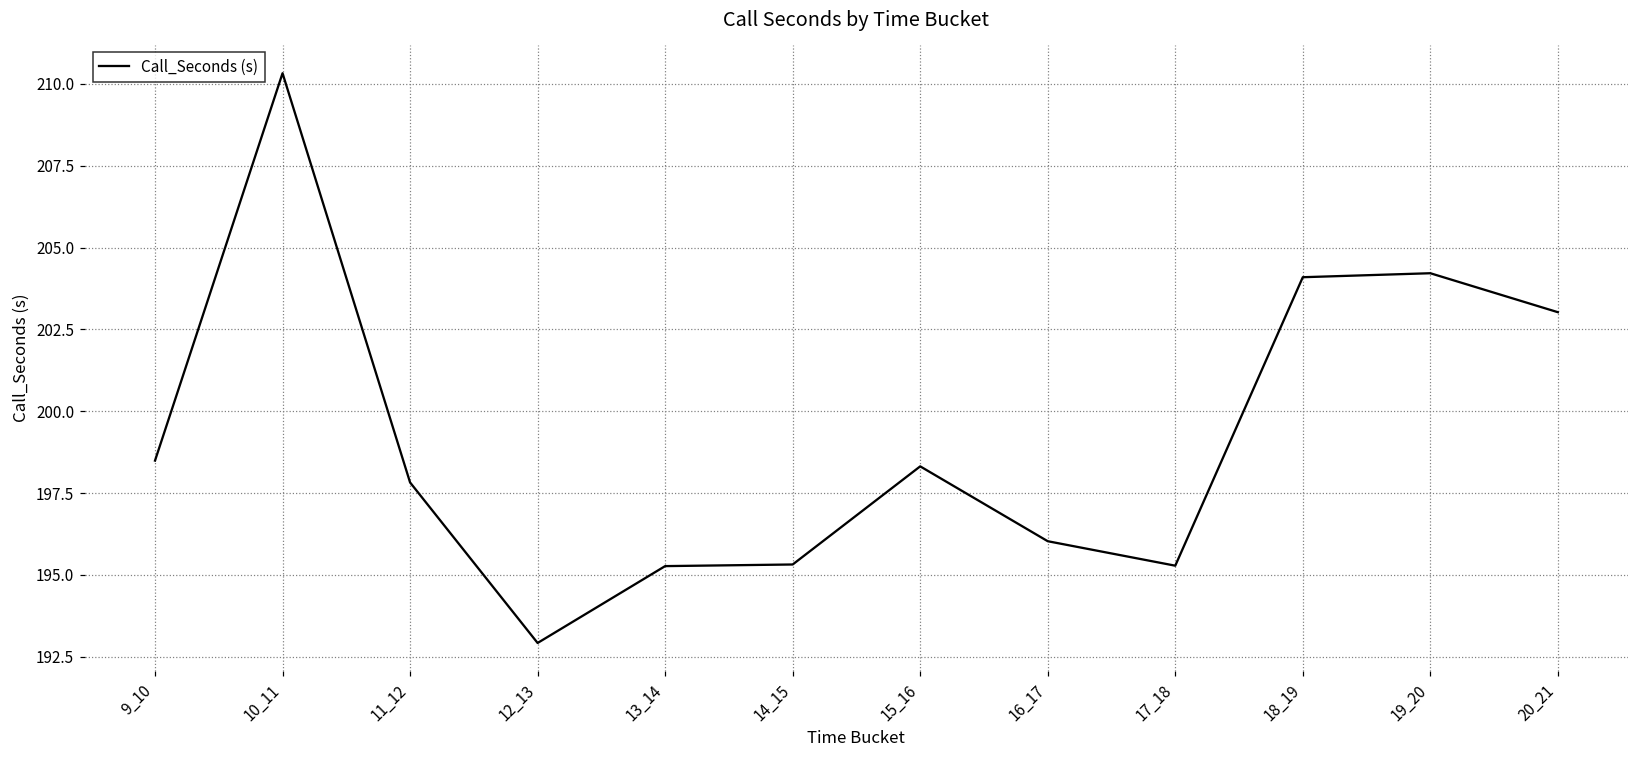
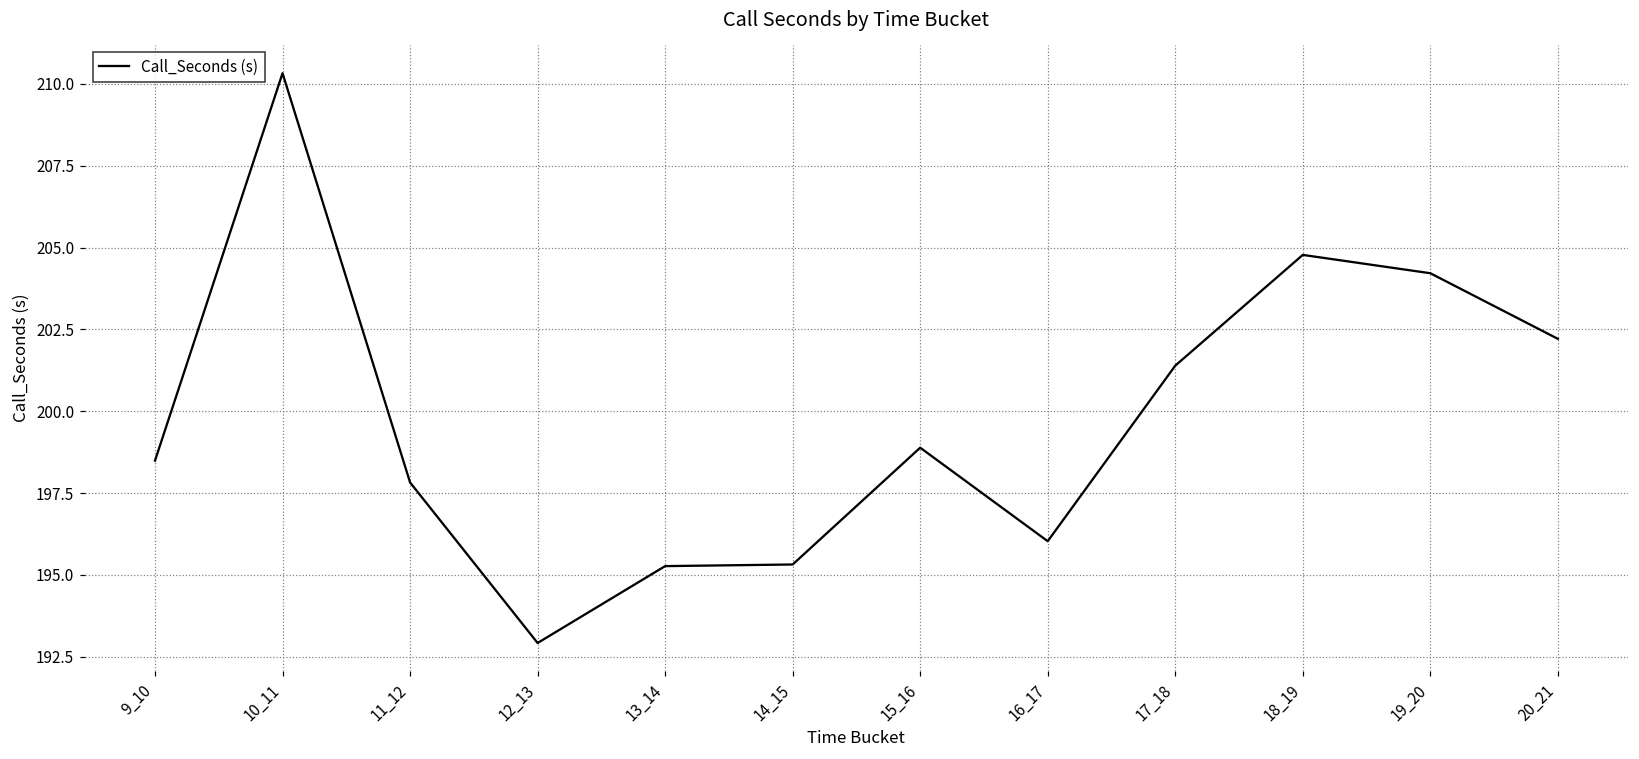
  {
    "9_10": 198.5,
    "10_11": 210.3,
    "11_12": 197.8,
    "12_13": 192.9,
    "13_14": 195.3,
    "14_15": 195.3,
-   "15_16": 198.3,
+   "15_16": 198.9,
    "16_17": 196.0,
-   "17_18": 195.3,
-   "18_19": 204.1,
+   "17_18": 201.4,
+   "18_19": 204.8,
    "19_20": 204.2,
-   "20_21": 203.0
+   "20_21": 202.2
  }
